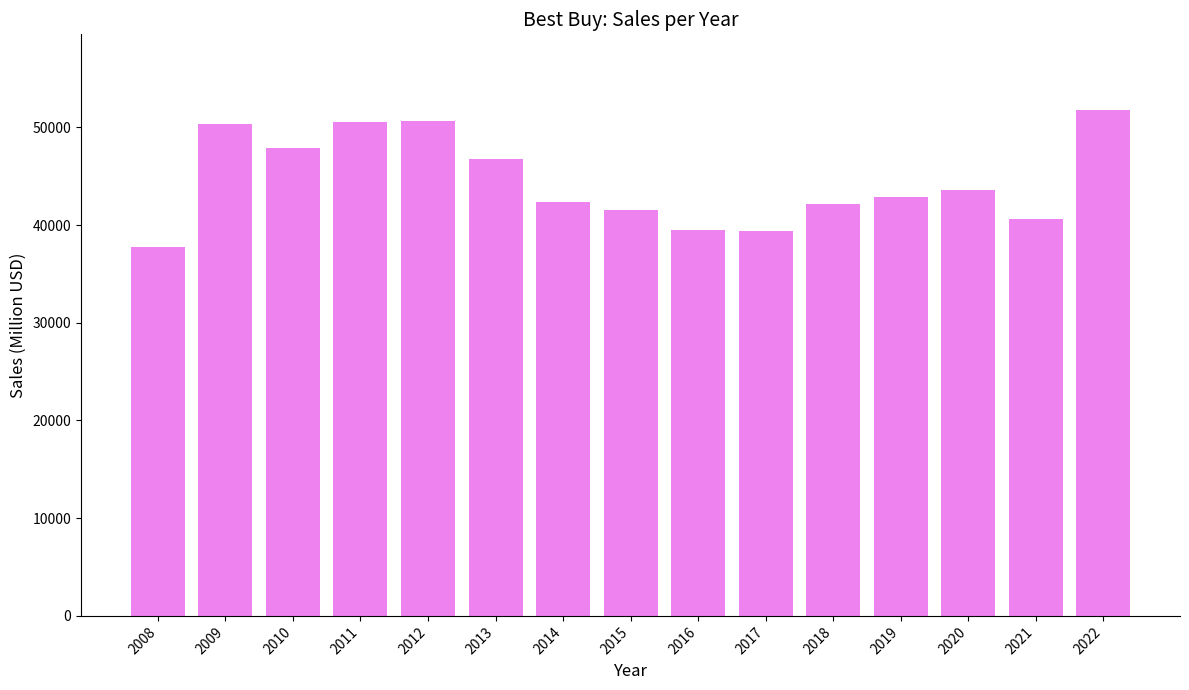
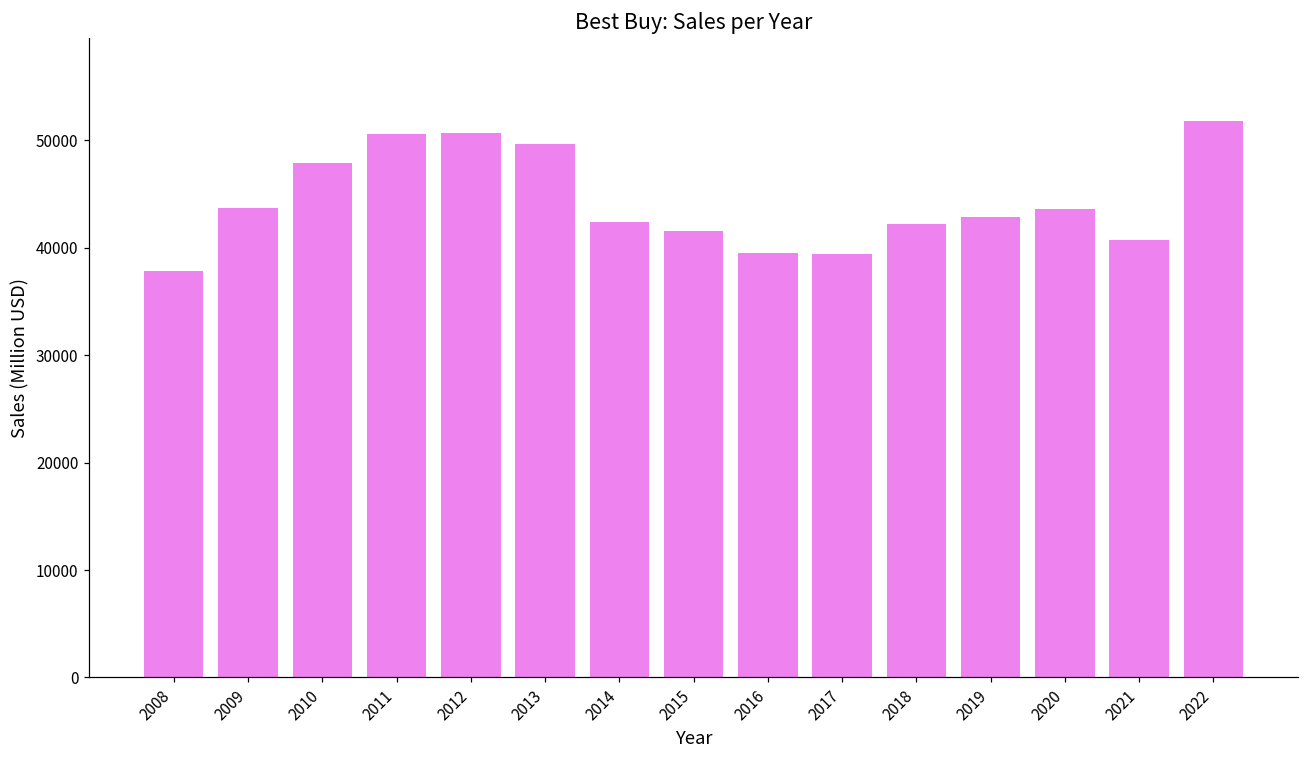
  {
    "2008": 38000,
-   "2009": 50000,
+   "2009": 44000,
    "2010": 48000,
    "2011": 51000,
    "2012": 51000,
-   "2013": 47000,
+   "2013": 50000,
    "2014": 42000,
    "2015": 42000,
    "2016": 40000,
    "2017": 39000,
    "2018": 42000,
    "2019": 43000,
    "2020": 44000,
    "2021": 41000,
    "2022": 52000
  }
